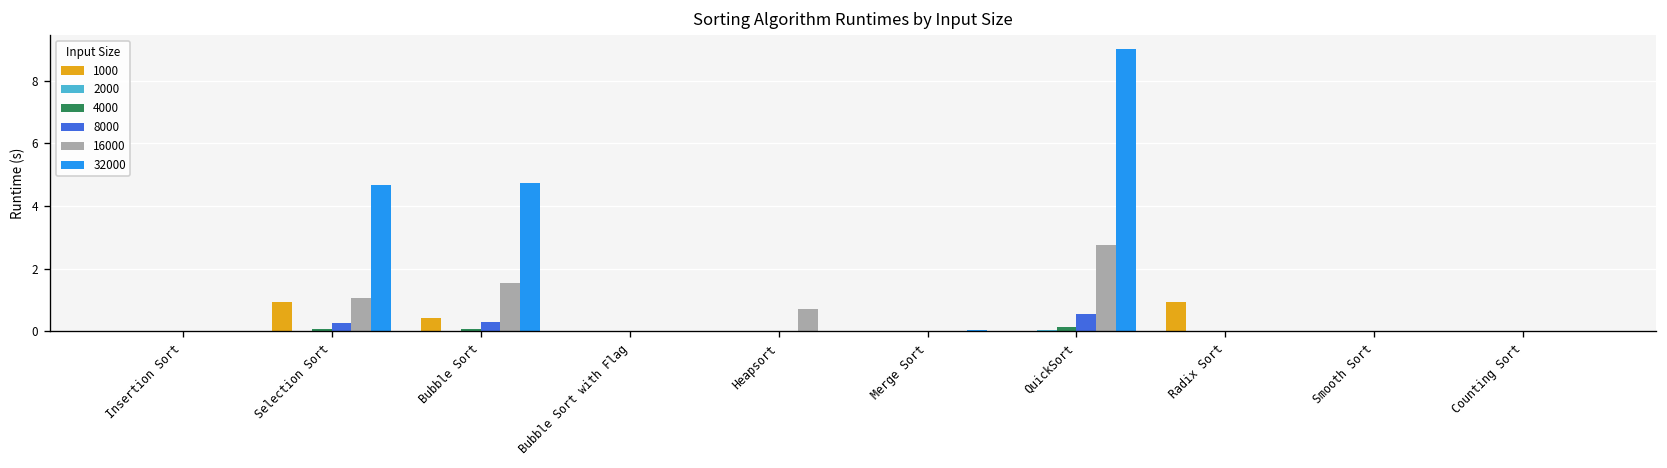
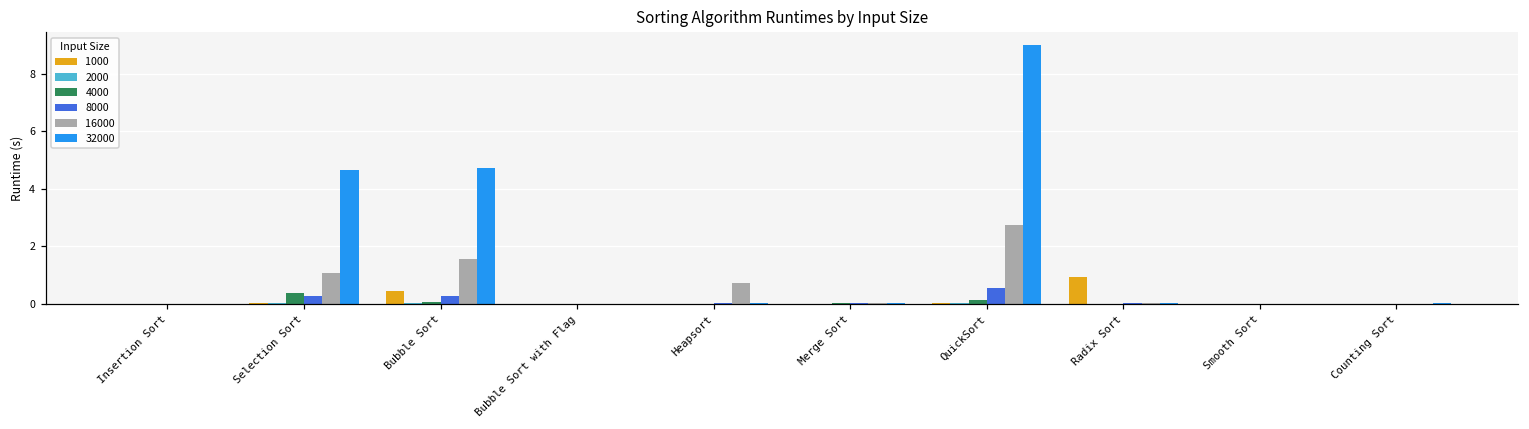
  {
    "1000": {
-     "Selection Sort": 0.9,
+     "Selection Sort": 0.0,
      "Bubble Sort": 0.4,
      "Radix Sort": 0.9
    },
    "4000": {
-     "Selection Sort": 0.1,
+     "Selection Sort": 0.4,
      "QuickSort": 0.1
    },
    "16000": {
      "Selection Sort": 1.1,
      "Bubble Sort": 1.5,
      "Heapsort": 0.7,
      "QuickSort": 2.7
    }
  }
